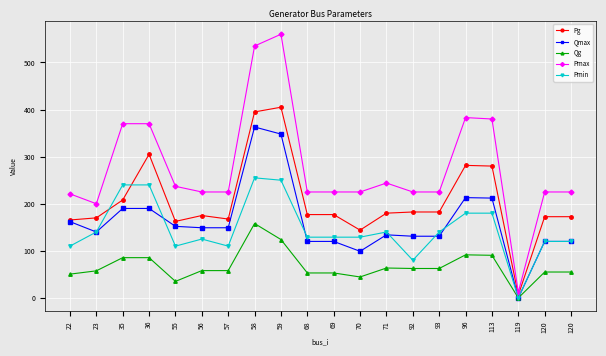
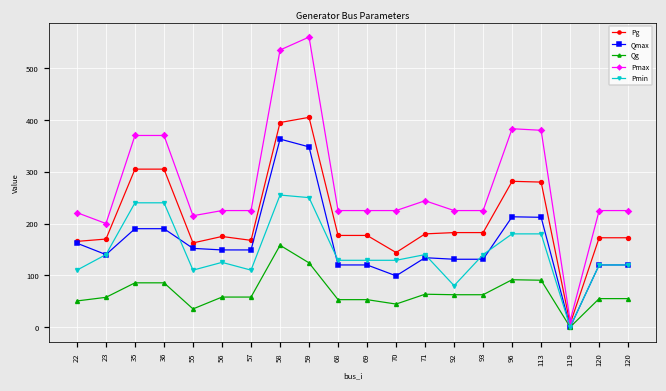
  {
    "Pg": {
      "23": 170,
-     "35": 210,
+     "35": 310,
      "36": 310,
      "55": 160,
      "56": 180,
      "57": 170,
      "58": 400,
      "59": 410,
      "68": 180,
      "69": 180,
      "70": 140,
      "71": 180,
      "92": 180,
      "93": 180,
      "96": 280,
      "113": 280,
      "119": 10
    },
    "Qmax": {
      "35": 190,
      "36": 190,
      "55": 150,
      "56": 150,
      "57": 150,
      "58": 360,
      "59": 350,
      "68": 120,
      "69": 120,
      "70": 100,
      "71": 130,
      "92": 130,
      "93": 130,
      "96": 210,
      "113": 210
    },
    "Qg": {
      "22": 50,
      "23": 60,
      "35": 90,
      "36": 90,
      "55": 40,
      "56": 60,
      "57": 60,
      "58": 160,
      "59": 120,
      "68": 50,
      "69": 50,
      "70": 40,
      "71": 60,
      "92": 60,
      "93": 60,
      "96": 90,
      "113": 90
    },
    "Pmax": {
      "22": 220,
      "23": 200,
      "35": 370,
      "36": 370,
-     "55": 240,
+     "55": 220,
      "56": 230,
      "57": 230,
      "58": 540,
      "59": 560,
      "68": 230,
      "69": 230,
      "70": 230,
      "71": 240,
      "92": 230,
      "93": 230,
      "96": 380,
      "113": 380,
      "119": 10
    },
    "Pmin": {
      "22": 110,
      "35": 240,
      "36": 240,
      "55": 110,
      "56": 130,
      "57": 110,
      "58": 260,
      "59": 250,
      "68": 130,
      "69": 130,
      "70": 130,
      "71": 140,
      "92": 80,
      "93": 140,
      "96": 180,
      "113": 180
    }
  }
